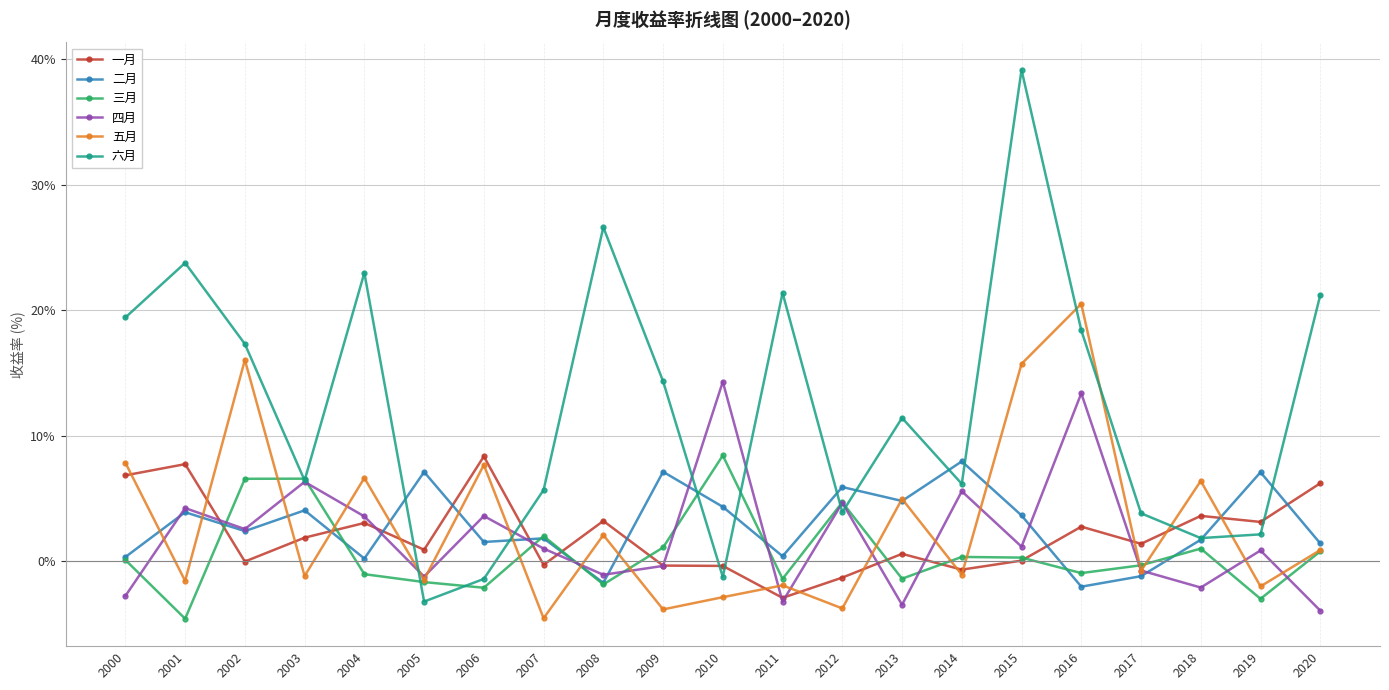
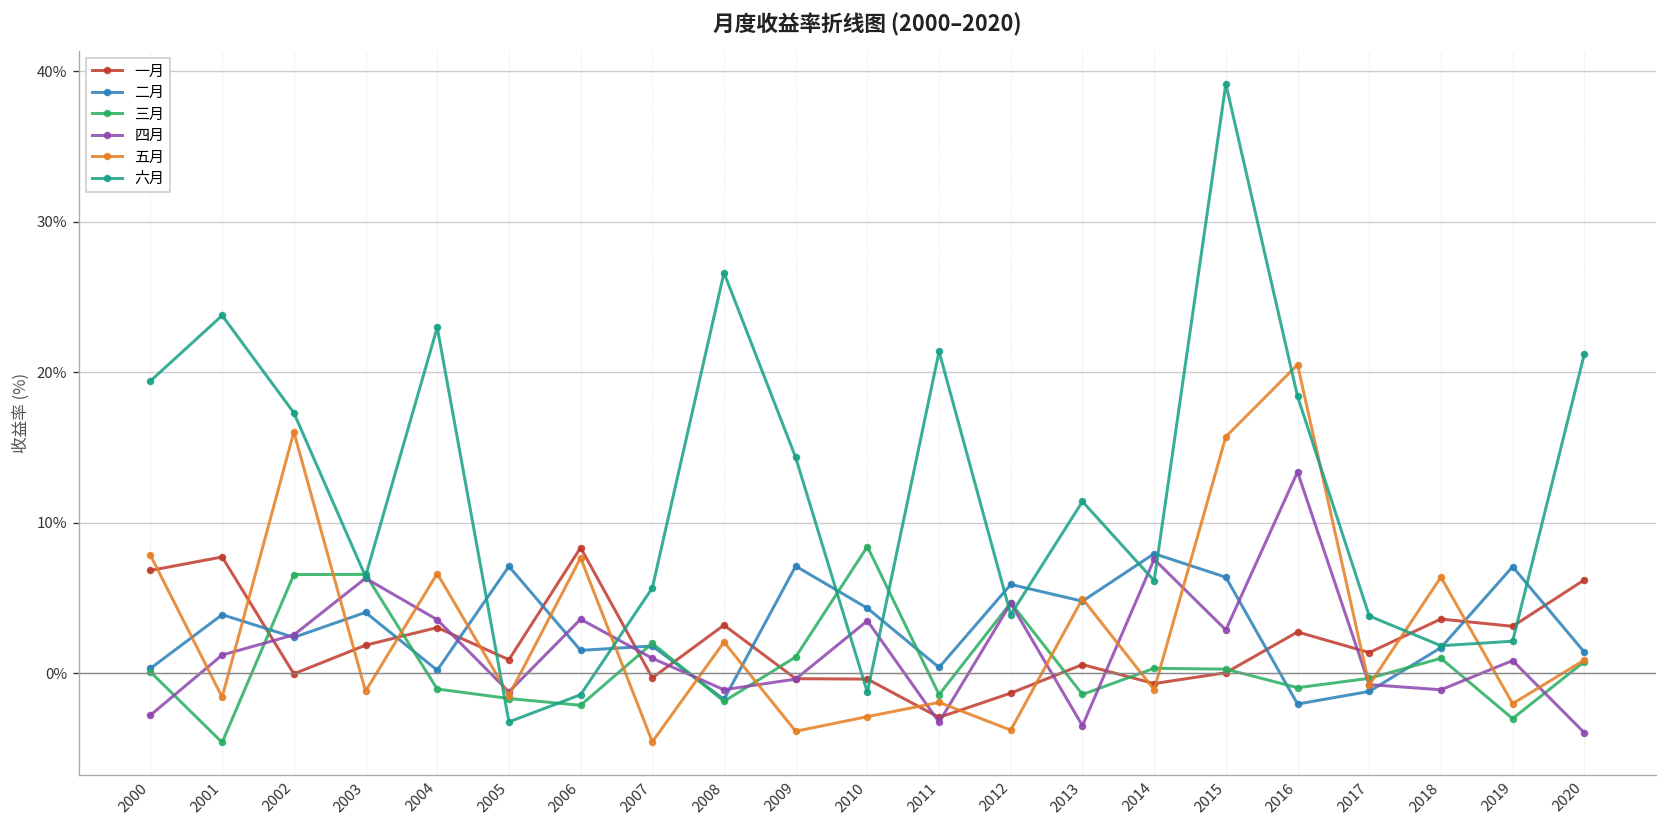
  {
    "一月": {
      "2000": "6.8%",
      "2001": "7.7%",
      "2002": "0.0%",
      "2003": "1.9%",
      "2004": "3.0%",
      "2005": "0.9%",
      "2006": "8.3%",
      "2007": "-0.3%",
      "2008": "3.2%",
      "2010": "-0.4%",
      "2011": "-2.9%",
      "2012": "-1.3%",
      "2013": "0.6%",
      "2014": "-0.7%",
      "2015": "0.0%",
      "2016": "2.7%",
      "2017": "1.4%",
      "2018": "3.6%",
      "2019": "3.1%",
      "2020": "6.2%"
    },
    "二月": {
      "2000": "0.3%",
      "2001": "3.9%",
      "2003": "4.0%",
      "2004": "0.2%",
      "2005": "7.1%",
      "2006": "1.5%",
      "2009": "7.1%",
      "2010": "4.3%",
      "2011": "0.4%",
      "2012": "5.9%",
      "2014": "7.9%",
-     "2015": "3.6%",
+     "2015": "6.4%",
      "2016": "-2.0%",
      "2017": "-1.2%",
      "2019": "7.1%",
      "2020": "1.4%"
    },
    "四月": {
      "2000": "-2.8%",
-     "2001": "4.2%",
+     "2001": "1.2%",
      "2004": "3.6%",
      "2005": "-1.2%",
      "2006": "3.6%",
      "2007": "1.0%",
      "2008": "-1.1%",
-     "2010": "14.3%",
+     "2010": "3.5%",
      "2011": "-3.2%",
      "2013": "-3.5%",
-     "2014": "5.6%",
-     "2015": "1.2%",
+     "2014": "7.6%",
+     "2015": "2.9%",
      "2016": "13.4%",
-     "2018": "-2.1%",
+     "2018": "-1.1%",
      "2019": "0.8%",
      "2020": "-3.9%"
    },
    "五月": {
      "2000": "7.8%",
      "2001": "-1.6%",
      "2002": "16.0%",
      "2003": "-1.2%",
      "2004": "6.6%",
      "2006": "7.7%",
      "2007": "-4.6%",
      "2008": "2.1%",
      "2009": "-3.9%",
      "2010": "-2.9%",
      "2011": "-1.9%",
      "2012": "-3.8%",
      "2014": "-1.1%",
      "2015": "15.7%",
      "2016": "20.5%",
      "2018": "6.4%",
      "2019": "-2.0%"
    }
  }
